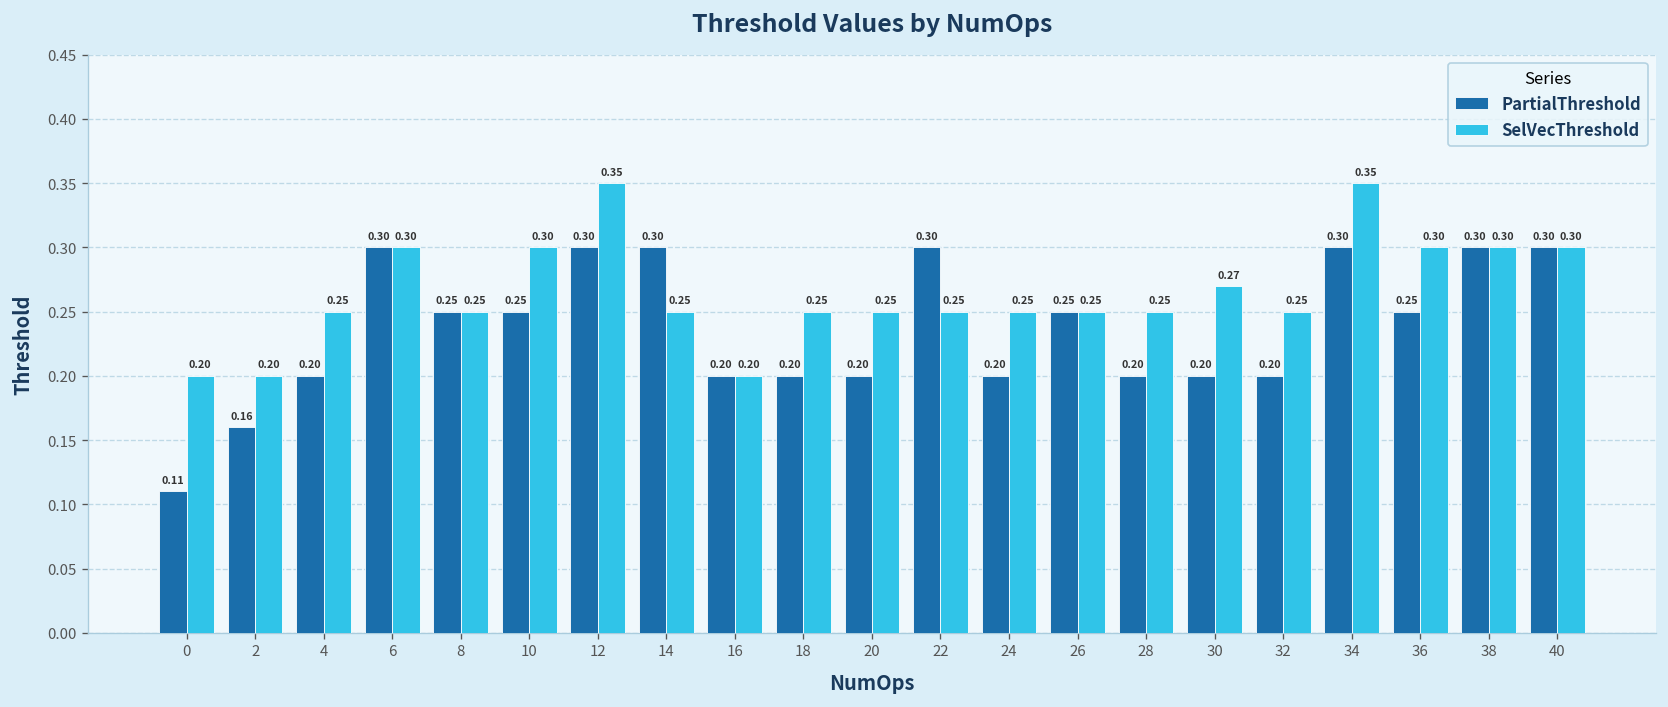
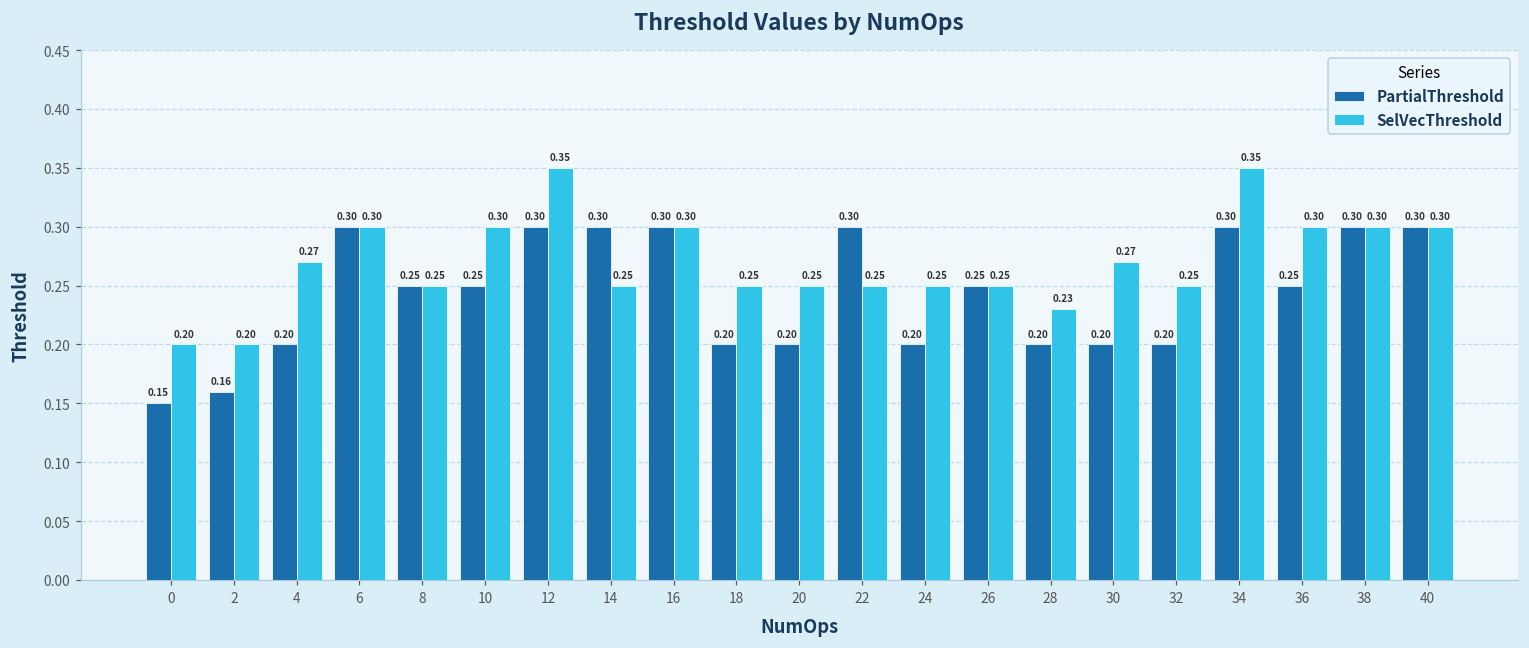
  {
    "PartialThreshold": {
-     "0": 0.11,
+     "0": 0.15,
      "2": 0.16,
      "4": 0.20,
      "6": 0.30,
      "8": 0.25,
      "10": 0.25,
      "12": 0.30,
      "14": 0.30,
-     "16": 0.20,
+     "16": 0.30,
      "18": 0.20,
      "20": 0.20,
      "22": 0.30,
      "24": 0.20,
      "26": 0.25,
      "28": 0.20,
      "30": 0.20,
      "32": 0.20,
      "34": 0.30,
      "36": 0.25,
      "38": 0.30,
      "40": 0.30
    },
    "SelVecThreshold": {
      "0": 0.20,
      "2": 0.20,
-     "4": 0.25,
+     "4": 0.27,
      "6": 0.30,
      "8": 0.25,
      "10": 0.30,
      "12": 0.35,
      "14": 0.25,
-     "16": 0.20,
+     "16": 0.30,
      "18": 0.25,
      "20": 0.25,
      "22": 0.25,
      "24": 0.25,
      "26": 0.25,
-     "28": 0.25,
+     "28": 0.23,
      "30": 0.27,
      "32": 0.25,
      "34": 0.35,
      "36": 0.30,
      "38": 0.30,
      "40": 0.30
    }
  }
